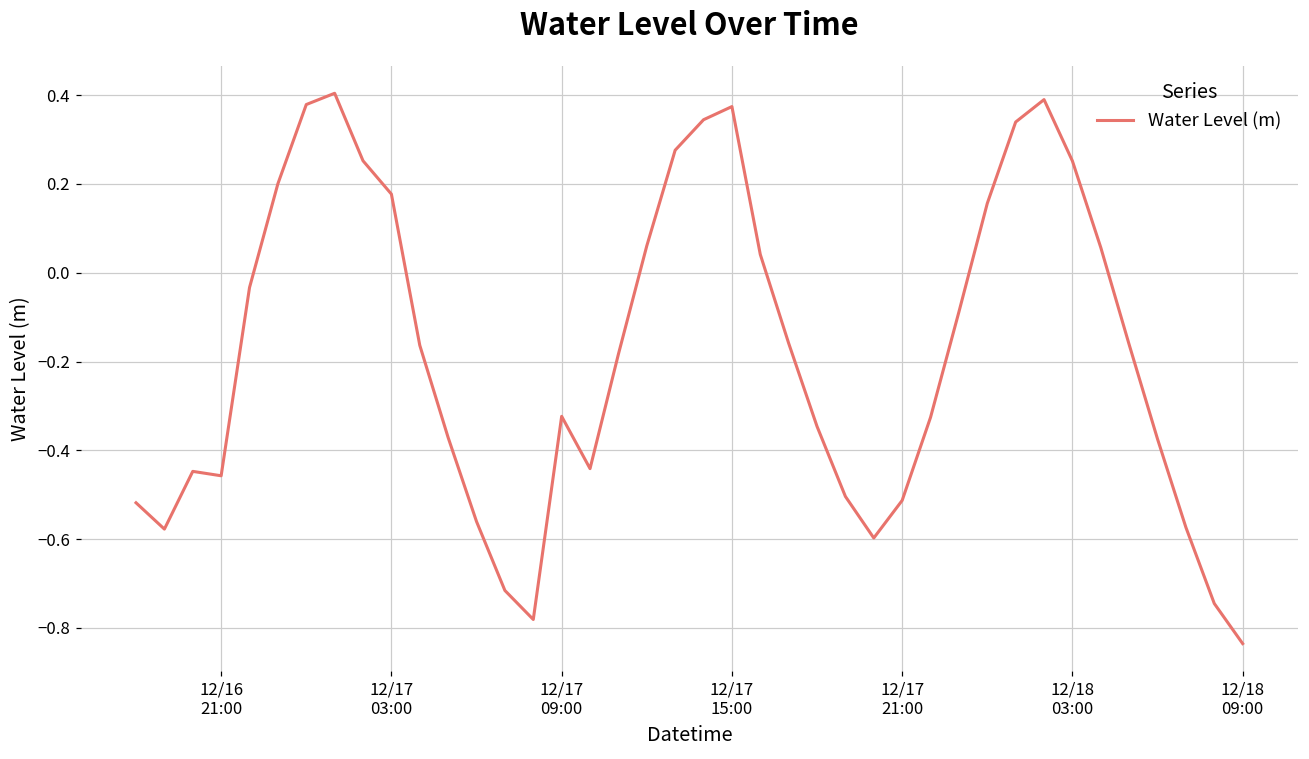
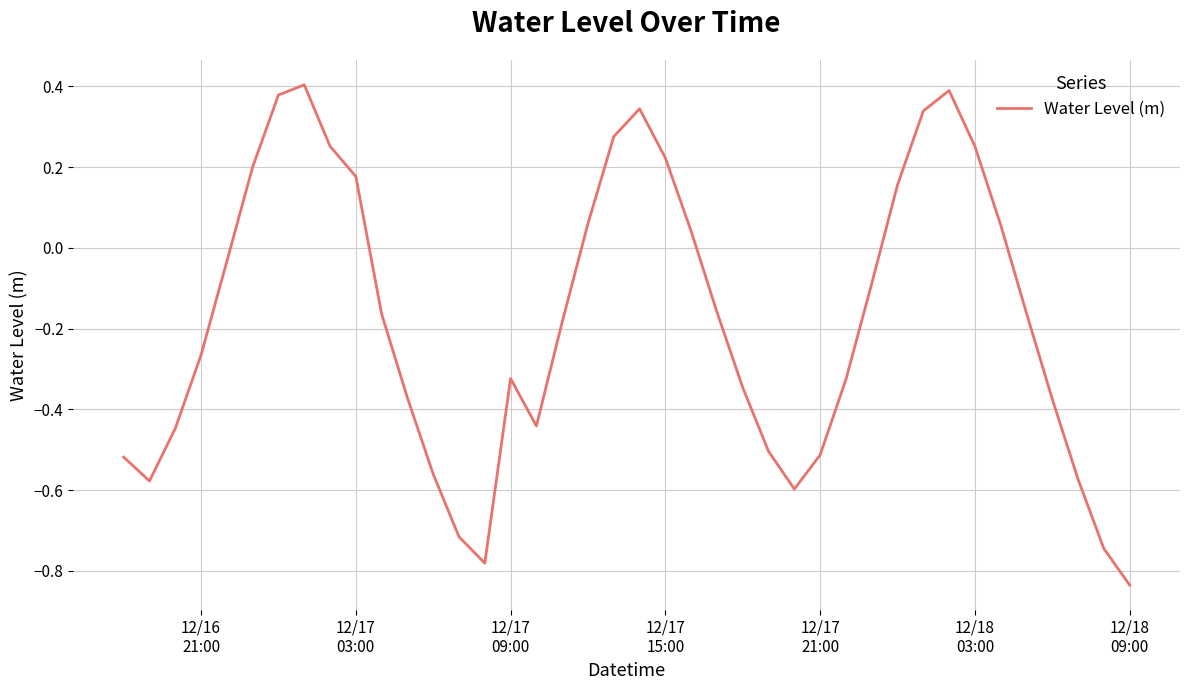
  {
-   "12/16 21:00": -0.46,
+   "12/16 21:00": -0.27,
    "12/17 03:00": 0.18,
    "12/17 09:00": -0.32,
-   "12/17 15:00": 0.37,
+   "12/17 15:00": 0.22,
    "12/17 21:00": -0.51,
    "12/18 03:00": 0.25,
    "12/18 09:00": -0.84
  }
